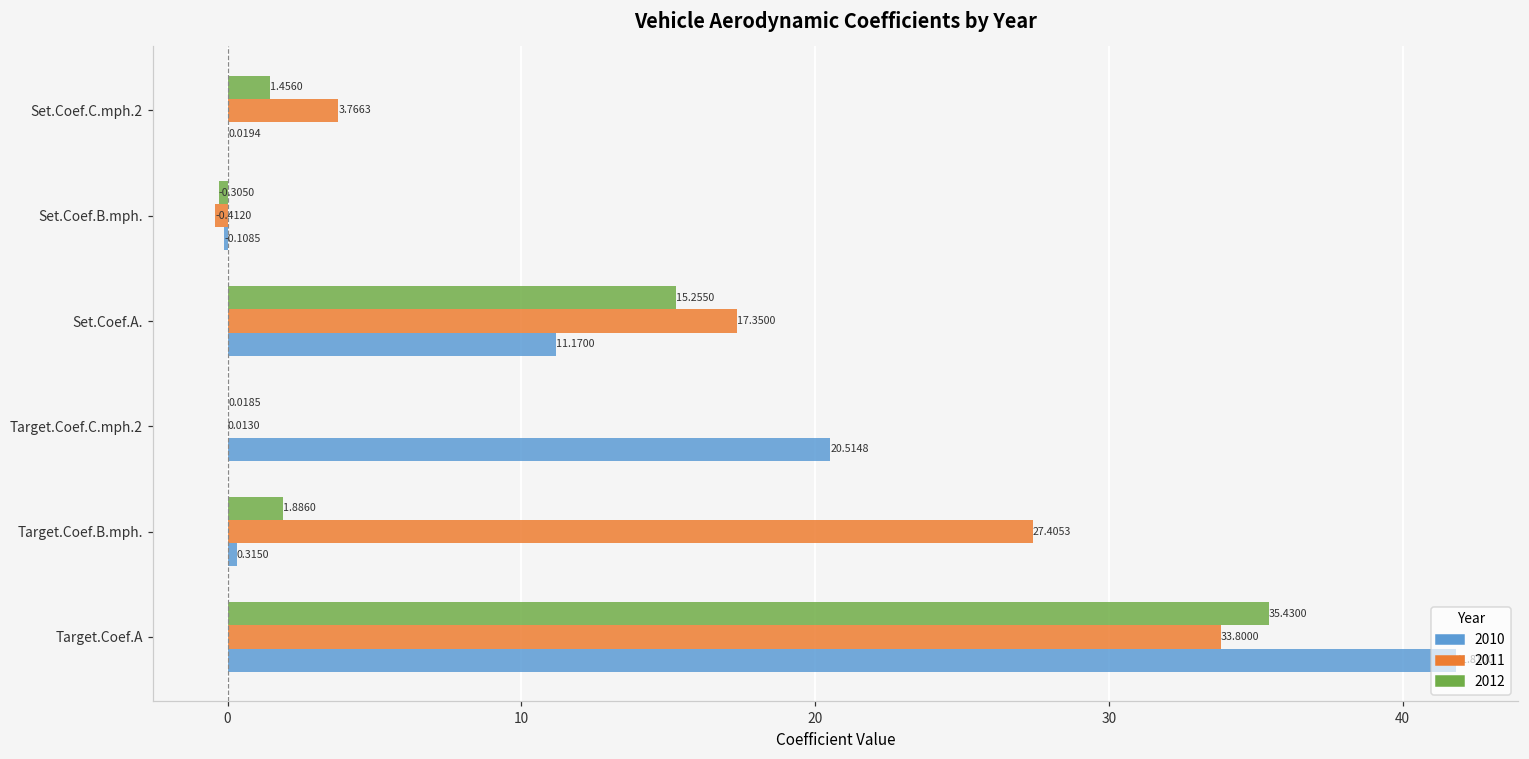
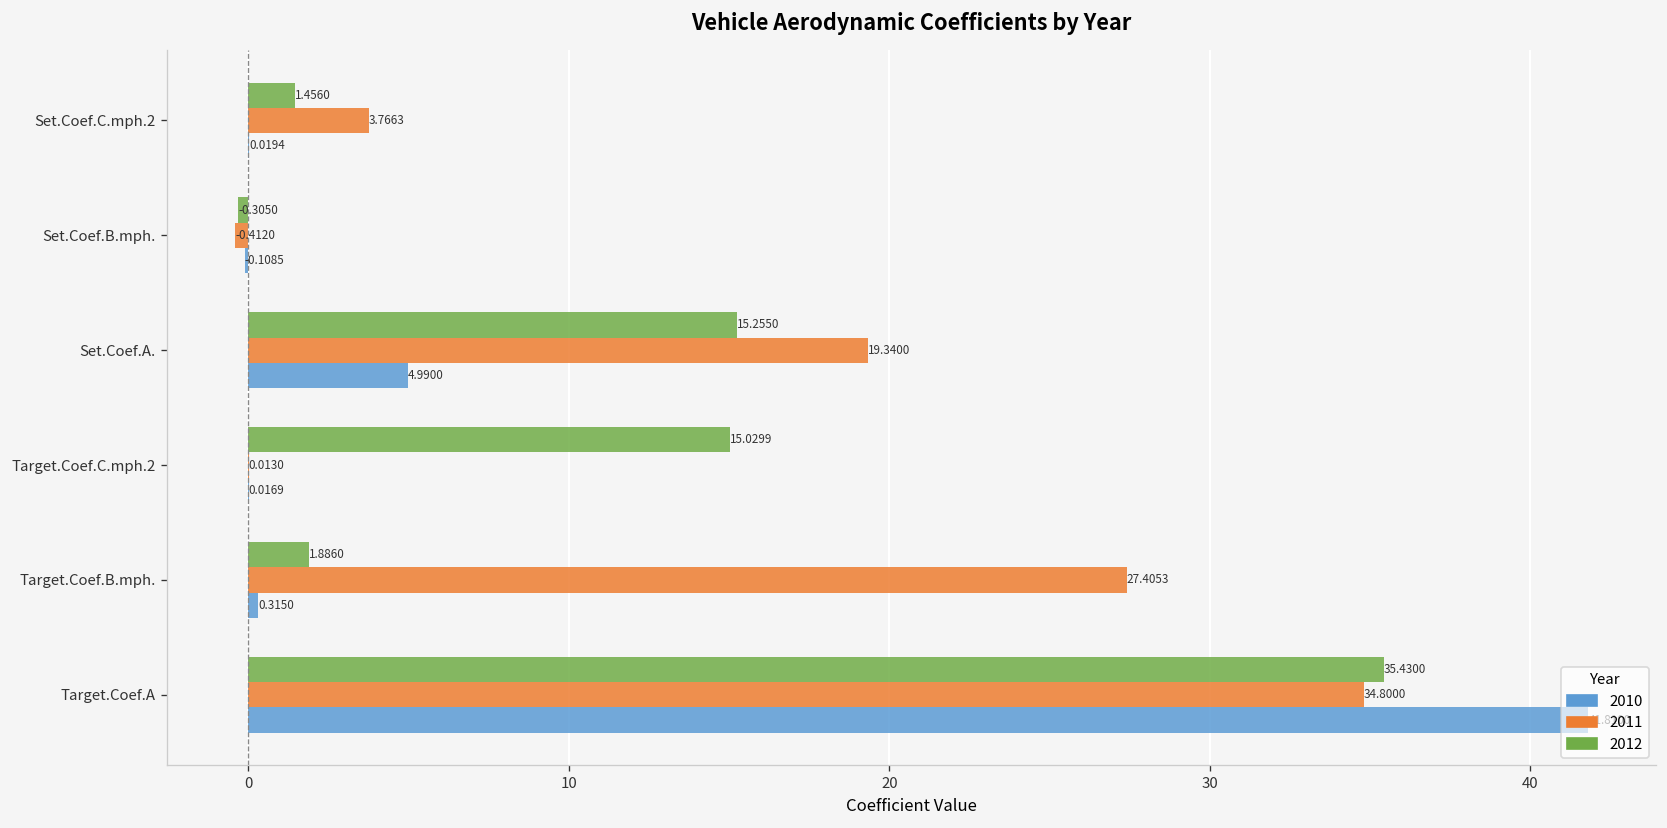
  {
    "2010": {
      "Set.Coef.C.mph.2": 0.0194,
      "Set.Coef.B.mph.": -0.1085,
-     "Set.Coef.A.": 11.1700,
-     "Target.Coef.C.mph.2": 20.5148,
+     "Set.Coef.A.": 4.9900,
+     "Target.Coef.C.mph.2": 0.0169,
      "Target.Coef.B.mph.": 0.3150
    },
    "2011": {
      "Set.Coef.C.mph.2": 3.7663,
      "Set.Coef.B.mph.": -0.4120,
-     "Set.Coef.A.": 17.3500,
+     "Set.Coef.A.": 19.3400,
      "Target.Coef.C.mph.2": 0.0130,
      "Target.Coef.B.mph.": 27.4053,
-     "Target.Coef.A": 33.8000
+     "Target.Coef.A": 34.8000
    },
    "2012": {
      "Set.Coef.C.mph.2": 1.4560,
      "Set.Coef.B.mph.": -0.3050,
      "Set.Coef.A.": 15.2550,
-     "Target.Coef.C.mph.2": 0.0185,
+     "Target.Coef.C.mph.2": 15.0299,
      "Target.Coef.B.mph.": 1.8860,
      "Target.Coef.A": 35.4300
    }
  }
